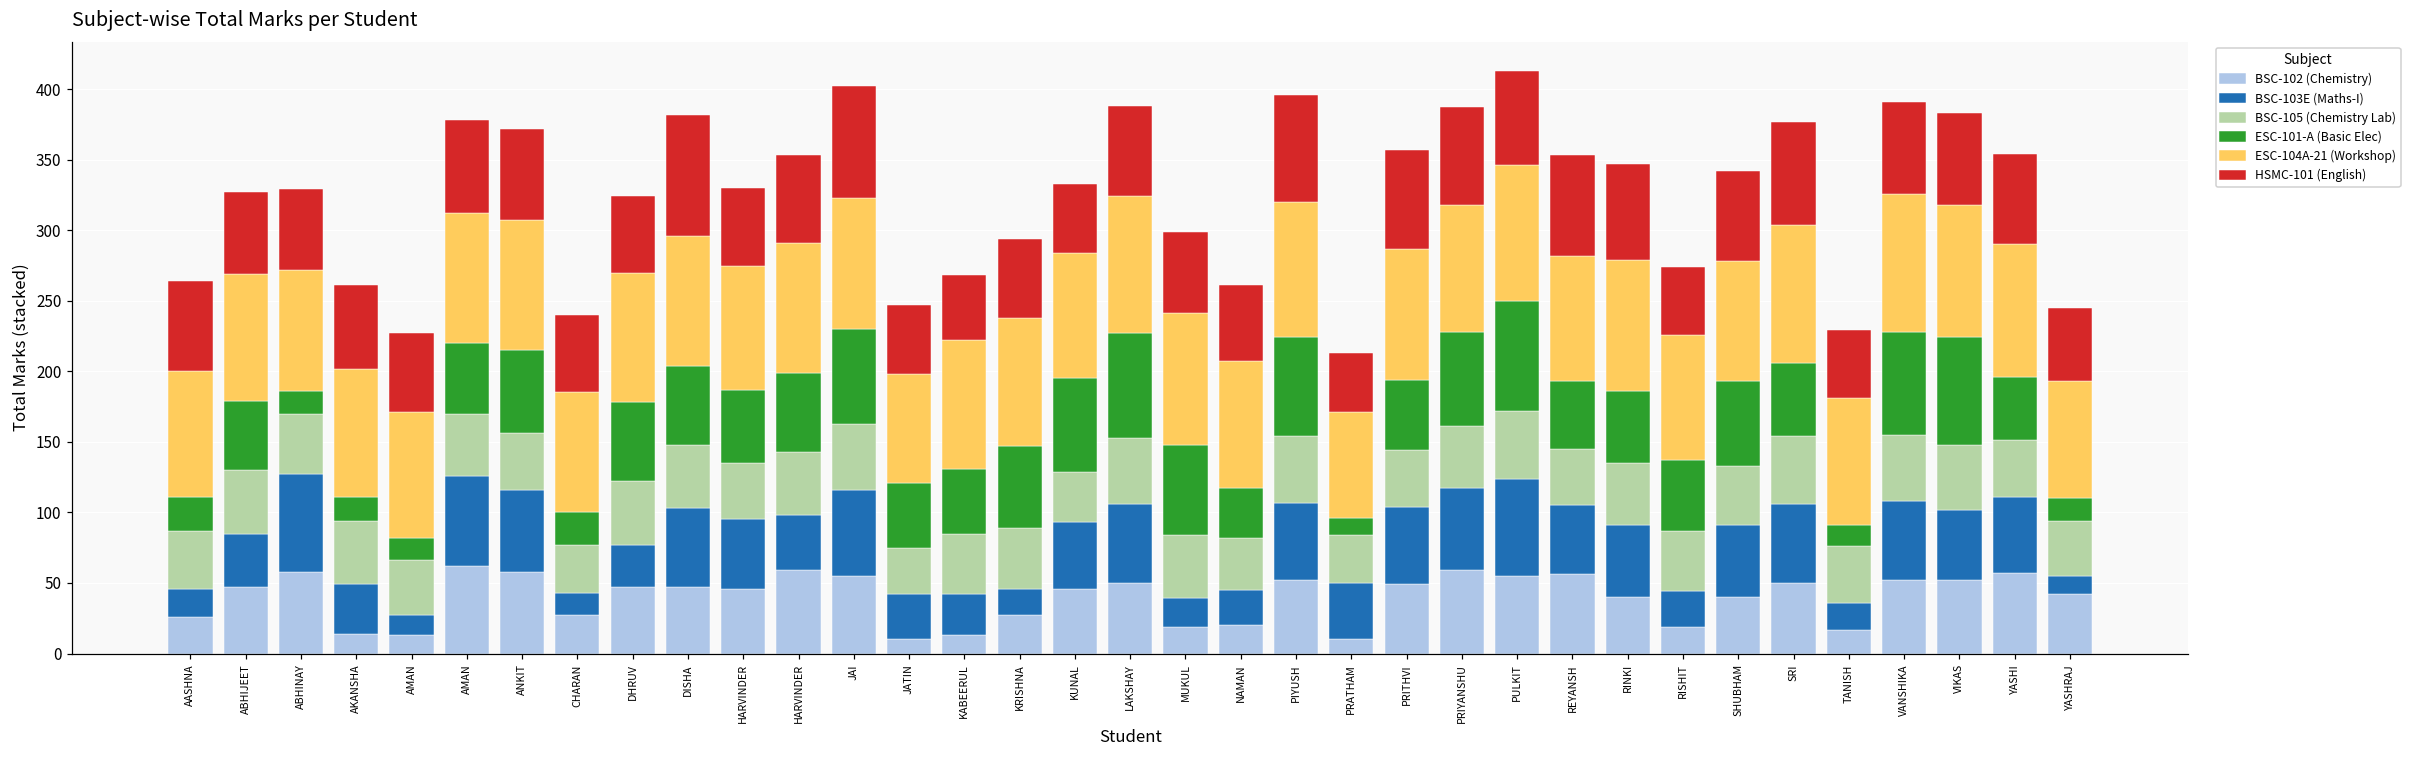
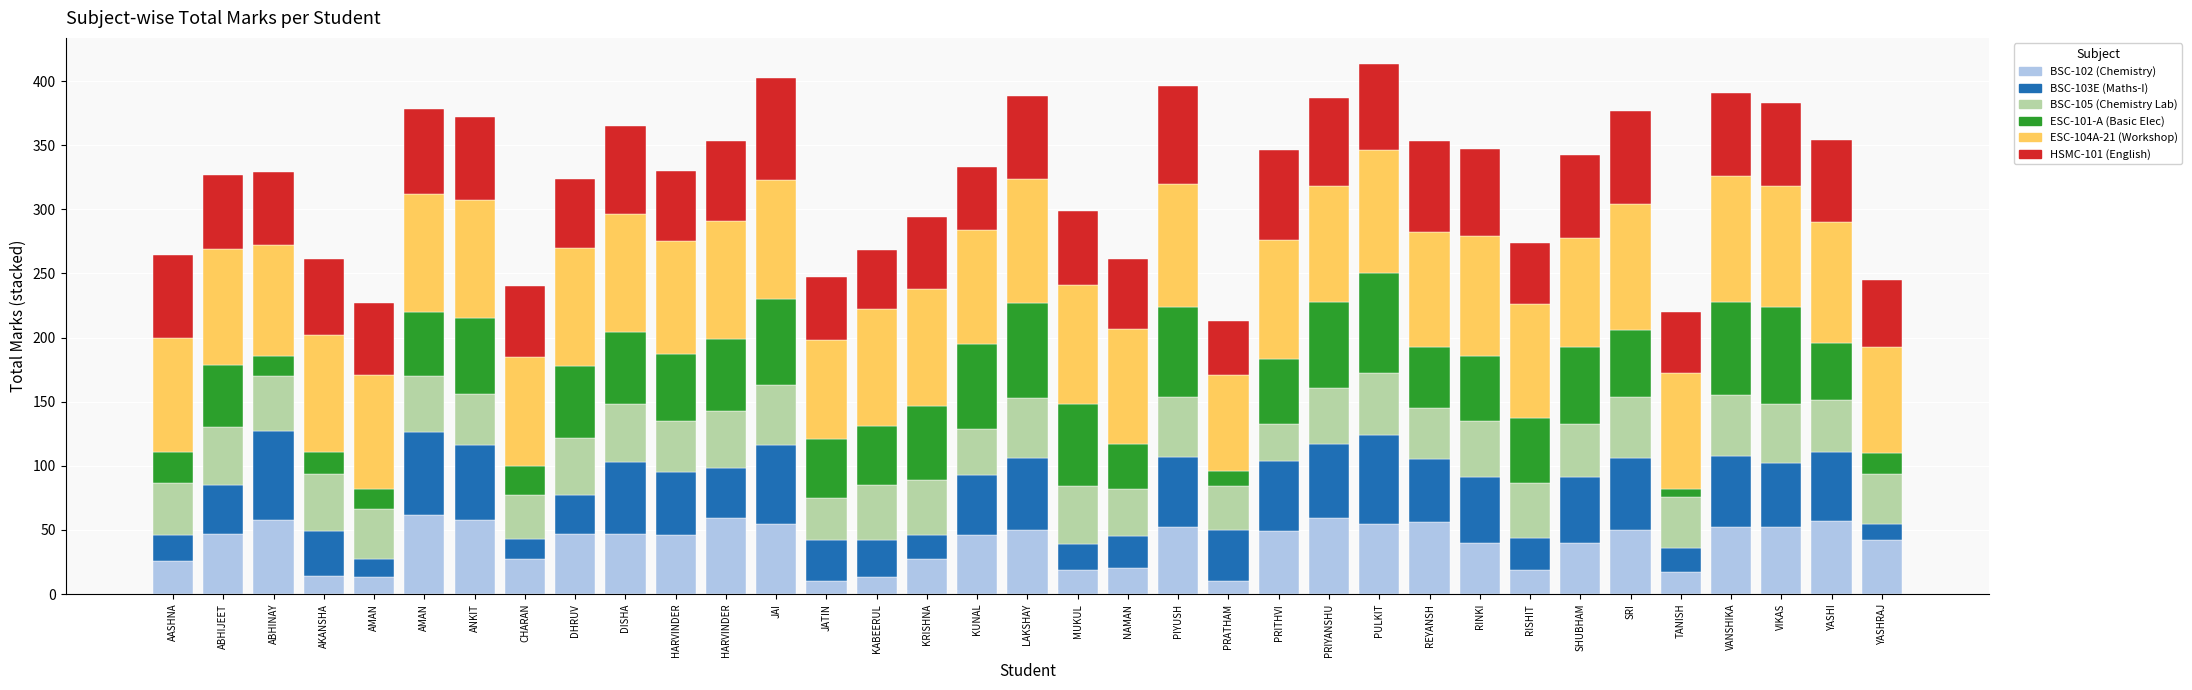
  {
    "BSC-102 (Chemistry)": {
      "AASHNA": 26,
      "ABHIJEET": 47,
      "ABHINAY": 58,
      "AKANSHA": 14,
      "ANKIT": 58,
      "CHARAN": 27,
      "DHRUV": 47,
      "DISHA": 47,
      "JAI": 55,
      "JATIN": 10,
      "KABEERUL": 13,
      "KRISHNA": 27,
      "KUNAL": 46,
      "LAKSHAY": 50,
      "MUKUL": 19,
      "NAMAN": 20,
      "PIYUSH": 52,
      "PRATHAM": 10,
      "PRITHVI": 49,
      "PRIYANSHU": 59,
      "PULKIT": 55,
      "REYANSH": 56,
      "RINKI": 40,
      "RISHIT": 19,
      "SHUBHAM": 40,
      "SRI": 50,
      "TANISH": 17,
      "VANSHIKA": 52,
      "VIKAS": 52,
      "YASHI": 57,
      "YASHRAJ": 42
    },
    "BSC-103E (Maths-I)": {
      "AASHNA": 20,
      "ABHIJEET": 38,
      "ABHINAY": 69,
      "AKANSHA": 35,
      "ANKIT": 58,
      "CHARAN": 16,
      "DHRUV": 30,
      "DISHA": 56,
      "JAI": 61,
      "JATIN": 32,
      "KABEERUL": 29,
      "KRISHNA": 19,
      "KUNAL": 47,
      "LAKSHAY": 56,
      "MUKUL": 20,
      "NAMAN": 25,
      "PIYUSH": 55,
      "PRATHAM": 40,
      "PRITHVI": 55,
      "PRIYANSHU": 58,
      "PULKIT": 69,
      "REYANSH": 49,
      "RINKI": 51,
      "RISHIT": 25,
      "SHUBHAM": 51,
      "SRI": 56,
      "TANISH": 19,
      "VANSHIKA": 56,
      "VIKAS": 50,
      "YASHI": 54,
      "YASHRAJ": 13
    },
    "BSC-105 (Chemistry Lab)": {
      "AASHNA": 41,
      "ABHIJEET": 45,
      "ABHINAY": 43,
      "AKANSHA": 45,
      "ANKIT": 40,
      "CHARAN": 34,
      "DHRUV": 45,
      "DISHA": 45,
      "JAI": 47,
      "JATIN": 33,
      "KABEERUL": 43,
      "KRISHNA": 43,
      "KUNAL": 36,
      "LAKSHAY": 47,
      "MUKUL": 45,
      "NAMAN": 37,
      "PIYUSH": 47,
      "PRATHAM": 34,
-     "PRITHVI": 40,
+     "PRITHVI": 29,
      "PRIYANSHU": 44,
      "PULKIT": 48,
      "REYANSH": 40,
      "RINKI": 44,
      "RISHIT": 43,
      "SHUBHAM": 42,
      "SRI": 48,
      "TANISH": 40,
      "VANSHIKA": 47,
      "VIKAS": 46,
      "YASHI": 40,
      "YASHRAJ": 39
    },
    "ESC-101-A (Basic Elec)": {
      "AASHNA": 24,
      "ABHIJEET": 49,
      "ABHINAY": 16,
      "AKANSHA": 17,
      "ANKIT": 59,
      "CHARAN": 23,
      "DHRUV": 56,
      "DISHA": 56,
      "JAI": 67,
      "JATIN": 46,
      "KABEERUL": 46,
      "KRISHNA": 58,
      "KUNAL": 66,
      "LAKSHAY": 74,
      "MUKUL": 64,
      "NAMAN": 35,
      "PIYUSH": 70,
      "PRATHAM": 12,
      "PRITHVI": 50,
      "PRIYANSHU": 67,
      "PULKIT": 78,
      "REYANSH": 48,
      "RINKI": 51,
      "RISHIT": 50,
      "SHUBHAM": 60,
      "SRI": 52,
-     "TANISH": 15,
+     "TANISH": 6,
      "VANSHIKA": 73,
      "VIKAS": 76,
      "YASHI": 45,
      "YASHRAJ": 16
    },
    "ESC-104A-21 (Workshop)": {
      "AASHNA": 89,
      "ABHIJEET": 90,
      "ABHINAY": 86,
      "AKANSHA": 91,
      "ANKIT": 92,
      "CHARAN": 85,
      "DHRUV": 92,
      "DISHA": 92,
      "JAI": 93,
      "JATIN": 77,
      "KABEERUL": 91,
      "KRISHNA": 91,
      "KUNAL": 89,
      "LAKSHAY": 97,
      "MUKUL": 93,
      "NAMAN": 90,
      "PIYUSH": 96,
      "PRATHAM": 75,
      "PRITHVI": 93,
      "PRIYANSHU": 90,
      "PULKIT": 96,
      "REYANSH": 89,
      "RINKI": 93,
      "RISHIT": 89,
      "SHUBHAM": 85,
      "SRI": 98,
      "TANISH": 90,
      "VANSHIKA": 98,
      "VIKAS": 94,
      "YASHI": 94,
      "YASHRAJ": 83
    },
    "HSMC-101 (English)": {
      "AASHNA": 64,
      "ABHIJEET": 58,
      "ABHINAY": 57,
      "AKANSHA": 59,
      "ANKIT": 65,
      "CHARAN": 55,
      "DHRUV": 54,
-     "DISHA": 86,
+     "DISHA": 69,
      "JAI": 79,
      "JATIN": 49,
      "KABEERUL": 46,
      "KRISHNA": 56,
      "KUNAL": 49,
      "LAKSHAY": 64,
      "MUKUL": 58,
      "NAMAN": 54,
      "PIYUSH": 76,
      "PRATHAM": 42,
      "PRITHVI": 70,
      "PRIYANSHU": 69,
      "PULKIT": 67,
      "REYANSH": 71,
      "RINKI": 68,
      "RISHIT": 48,
      "SHUBHAM": 64,
      "SRI": 73,
      "TANISH": 48,
      "VANSHIKA": 65,
      "VIKAS": 65,
      "YASHI": 64,
      "YASHRAJ": 52
    }
  }
